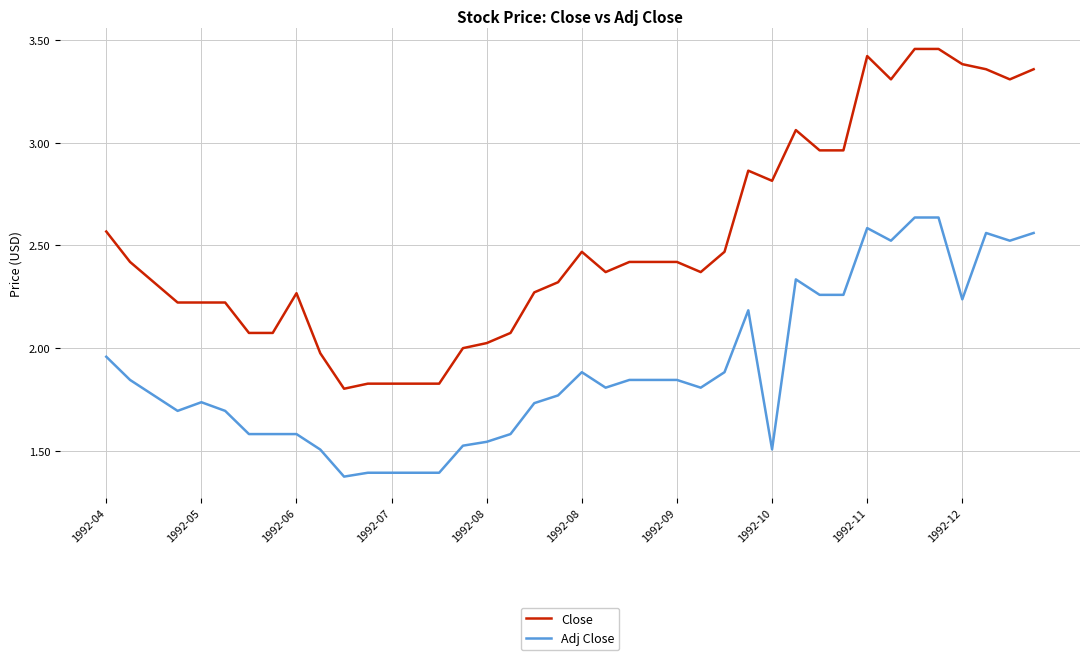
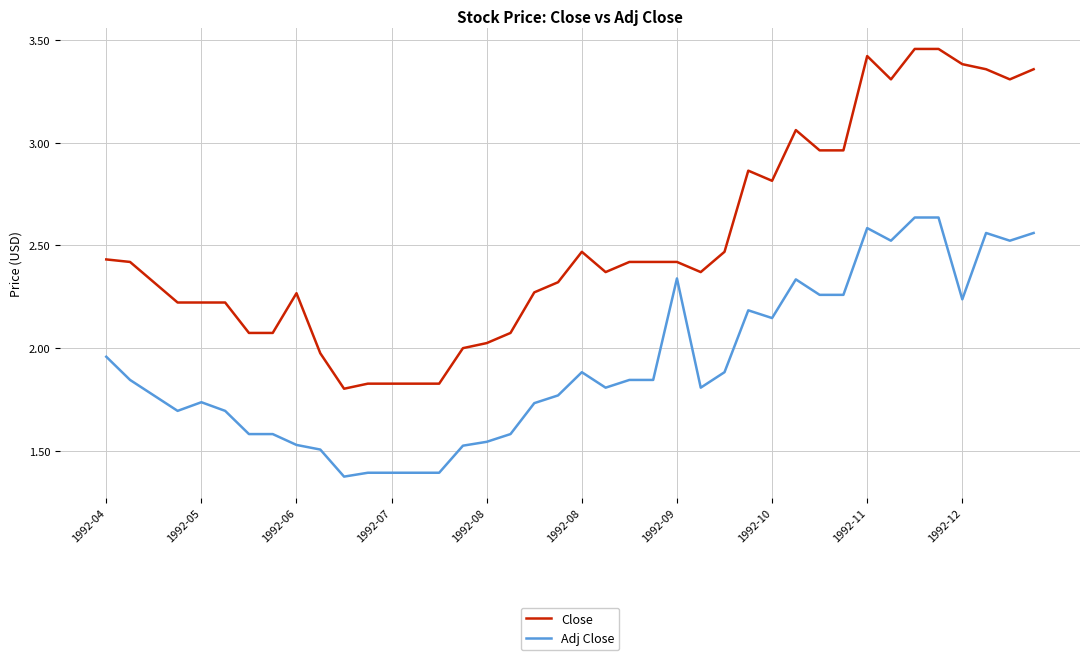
  {
    "Close": {
-     "1992-04": 2.57,
+     "1992-04": 2.43,
      "1992-05": 2.22,
      "1992-06": 2.27,
      "1992-07": 1.83,
      "1992-09": 2.42,
      "1992-10": 2.81,
      "1992-11": 3.42,
      "1992-12": 3.38
    },
    "Adj Close": {
      "1992-04": 1.96,
      "1992-05": 1.74,
-     "1992-06": 1.58,
+     "1992-06": 1.53,
      "1992-07": 1.39,
-     "1992-09": 1.85,
-     "1992-10": 1.51,
+     "1992-09": 2.34,
+     "1992-10": 2.15,
      "1992-11": 2.58,
      "1992-12": 2.24
    }
  }
